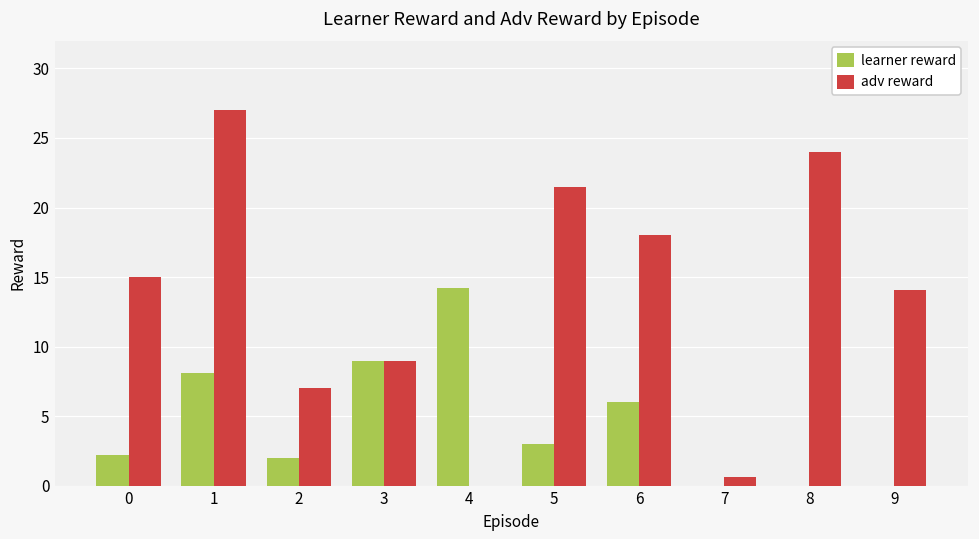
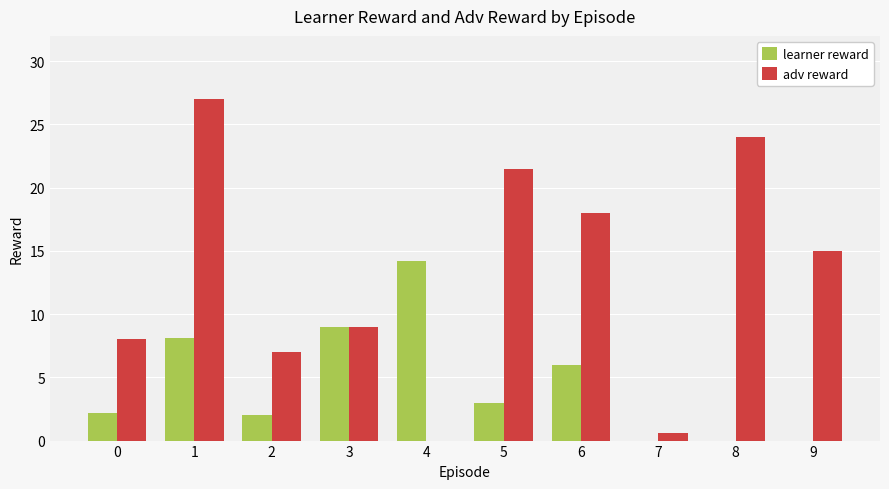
  {
    "learner reward": {
      "0": 2.2,
      "1": 8.1,
      "2": 2.0,
      "3": 9.0,
      "4": 14.2,
      "5": 3.0,
      "6": 6.0,
      "7": 0.0,
      "8": 0.0,
      "9": 0.0
    },
    "adv reward": {
-     "0": 15,
+     "0": 8,
      "1": 27.0,
      "2": 7.0,
      "3": 9.0,
      "4": 0.0,
      "5": 21.5,
      "6": 18.0,
      "7": 0.6,
      "8": 24.0,
-     "9": 14.1
+     "9": 15.0
    }
  }
